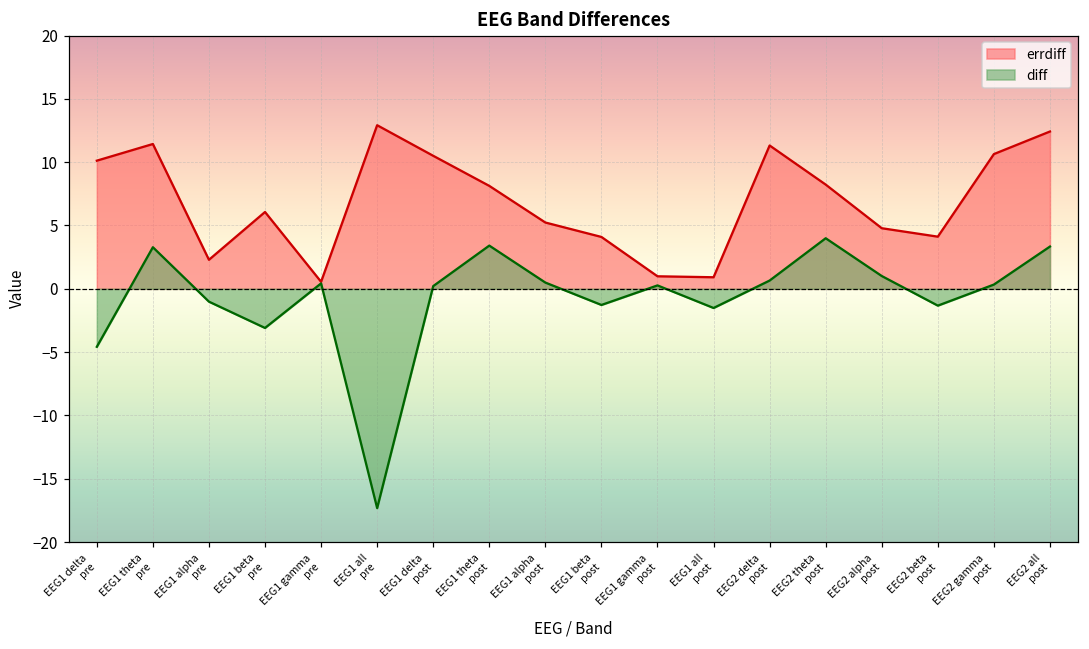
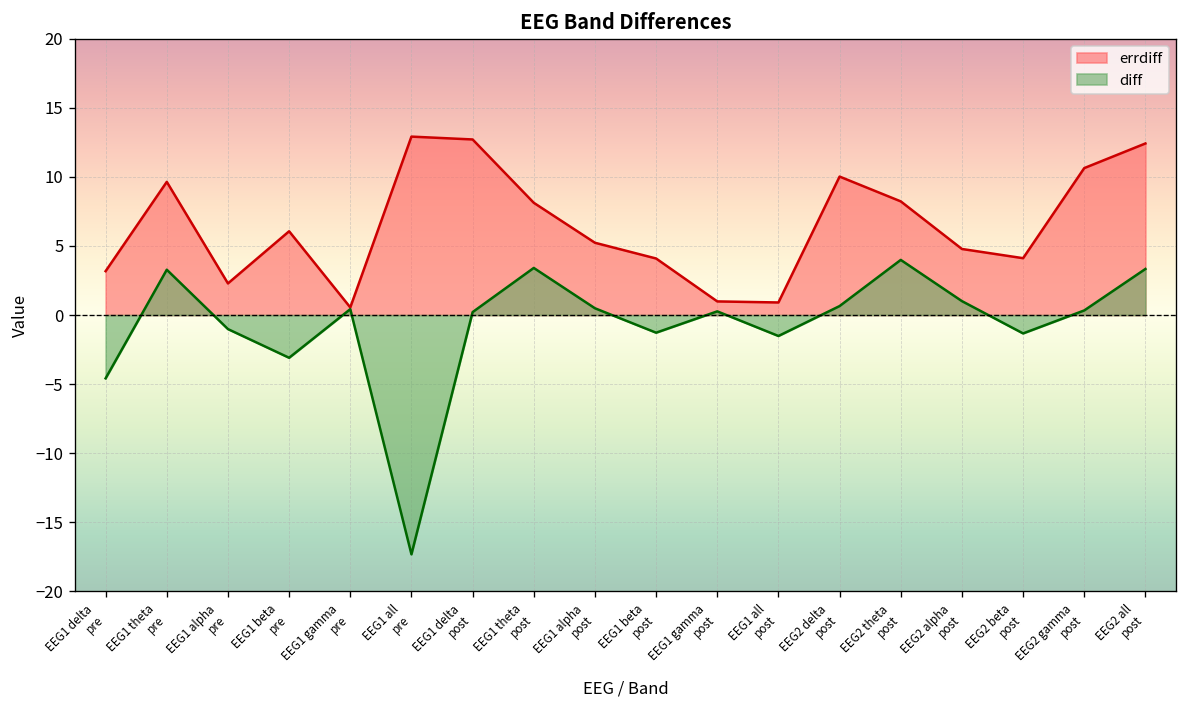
  {
    "errdiff": {
-     "EEG1 delta pre": 10.1,
-     "EEG1 theta pre": 11.4,
+     "EEG1 delta pre": 3.2,
+     "EEG1 theta pre": 9.6,
      "EEG1 alpha pre": 2.3,
      "EEG1 beta pre": 6.1,
      "EEG1 all pre": 12.9,
-     "EEG1 delta post": 10.5,
+     "EEG1 delta post": 12.7,
      "EEG1 theta post": 8.1,
      "EEG1 alpha post": 5.2,
      "EEG1 beta post": 4.1,
      "EEG1 gamma post": 1.0,
      "EEG1 all post": 0.9,
-     "EEG2 delta post": 11.3,
+     "EEG2 delta post": 10.0,
      "EEG2 theta post": 8.2,
      "EEG2 alpha post": 4.8,
      "EEG2 beta post": 4.1,
      "EEG2 gamma post": 10.6,
      "EEG2 all post": 12.4
    }
  }
